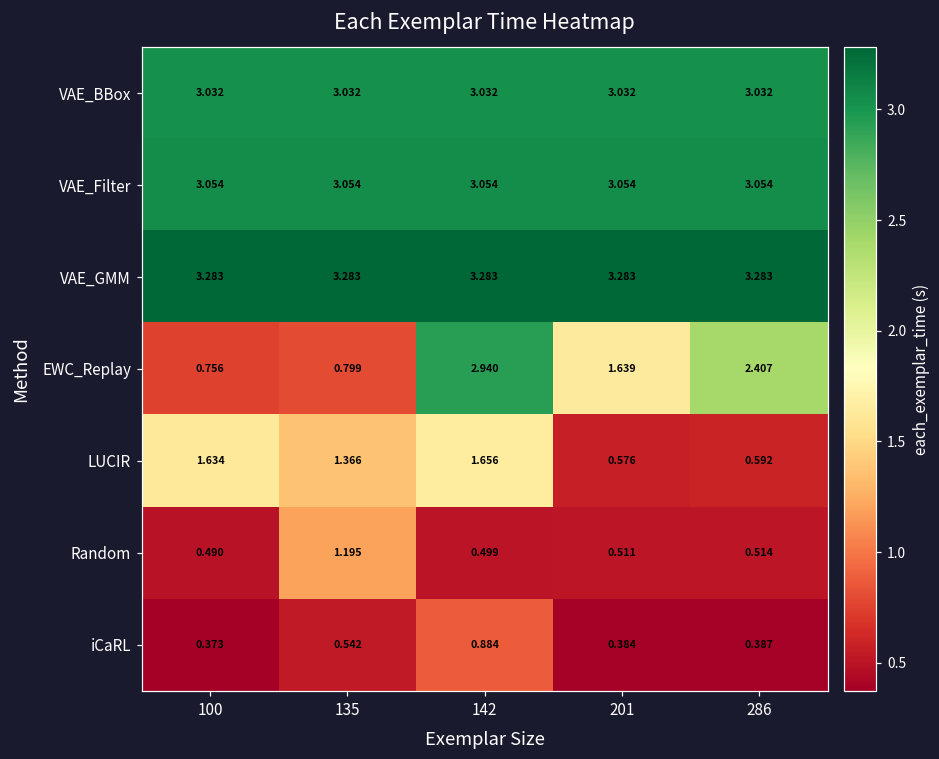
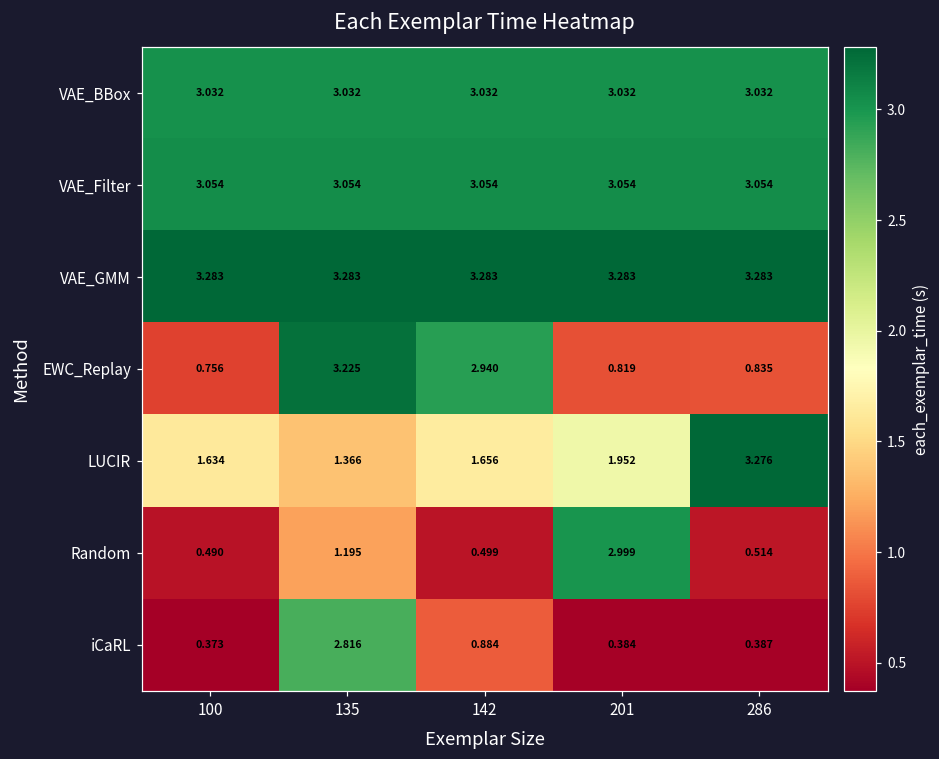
  {
    "VAE_BBox": {
      "100": 3.032,
      "135": 3.032,
      "142": 3.032,
      "201": 3.032,
      "286": 3.032
    },
    "VAE_Filter": {
      "100": 3.054,
      "135": 3.054,
      "142": 3.054,
      "201": 3.054,
      "286": 3.054
    },
    "VAE_GMM": {
      "100": 3.283,
      "135": 3.283,
      "142": 3.283,
      "201": 3.283,
      "286": 3.283
    },
    "EWC_Replay": {
      "100": 0.756,
-     "135": 0.799,
+     "135": 3.225,
      "142": 2.940,
-     "201": 1.639,
-     "286": 2.407
+     "201": 0.819,
+     "286": 0.835
    },
    "LUCIR": {
      "100": 1.634,
      "135": 1.366,
      "142": 1.656,
-     "201": 0.576,
-     "286": 0.592
+     "201": 1.952,
+     "286": 3.276
    },
    "Random": {
      "100": 0.490,
      "135": 1.195,
      "142": 0.499,
-     "201": 0.511,
+     "201": 2.999,
      "286": 0.514
    },
    "iCaRL": {
      "100": 0.373,
-     "135": 0.542,
+     "135": 2.816,
      "142": 0.884,
      "201": 0.384,
      "286": 0.387
    }
  }
